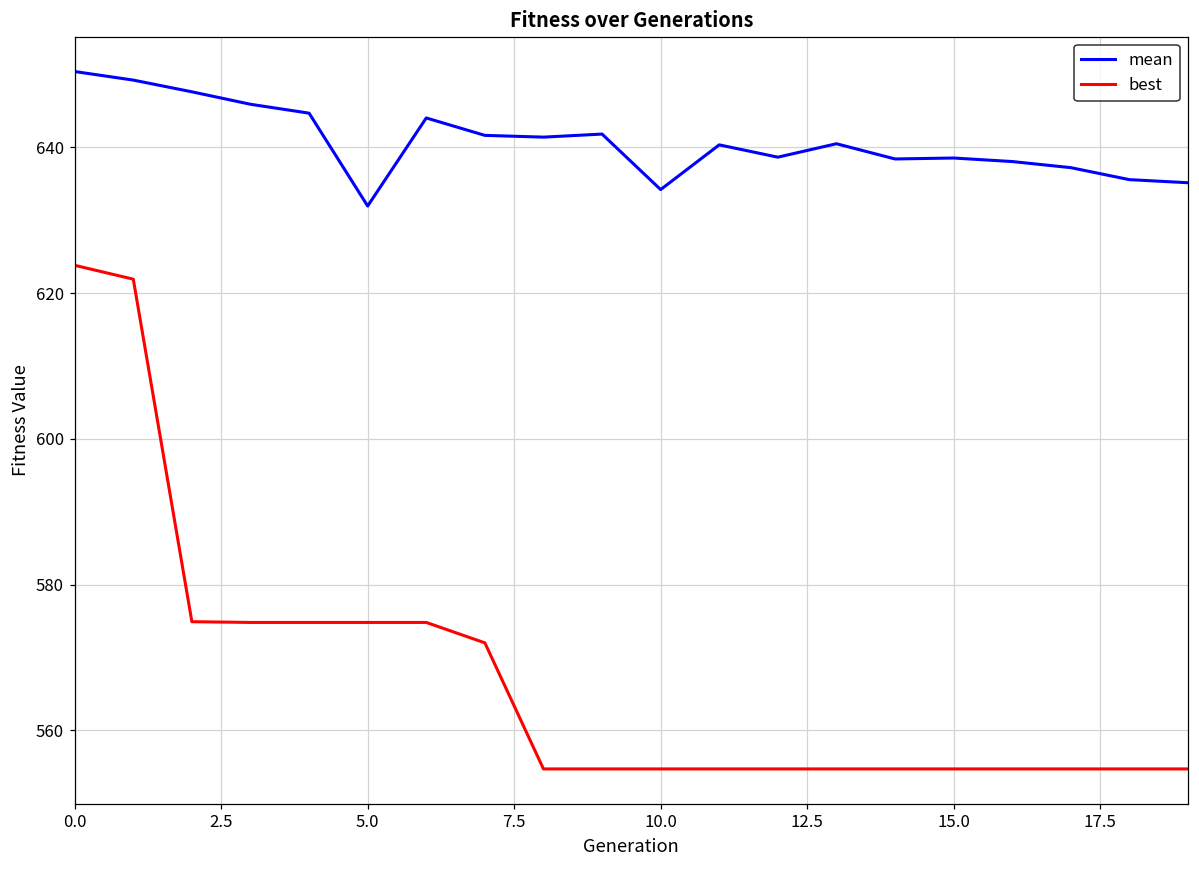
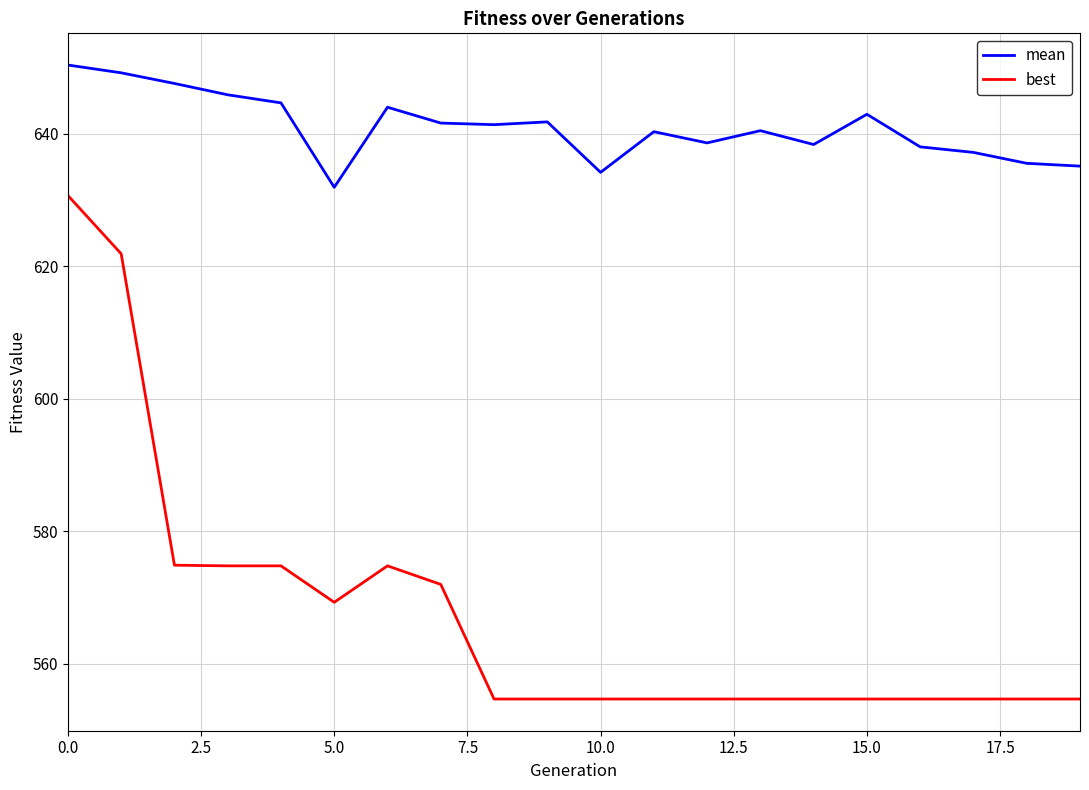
  {
    "mean": {
      "0.0": 650,
      "5.0": 632,
      "10.0": 634,
-     "15.0": 639
+     "15.0": 643
    },
    "best": {
-     "0.0": 624,
-     "5.0": 575,
+     "0.0": 631,
+     "5.0": 569,
      "10.0": 555,
      "15.0": 555
    }
  }
